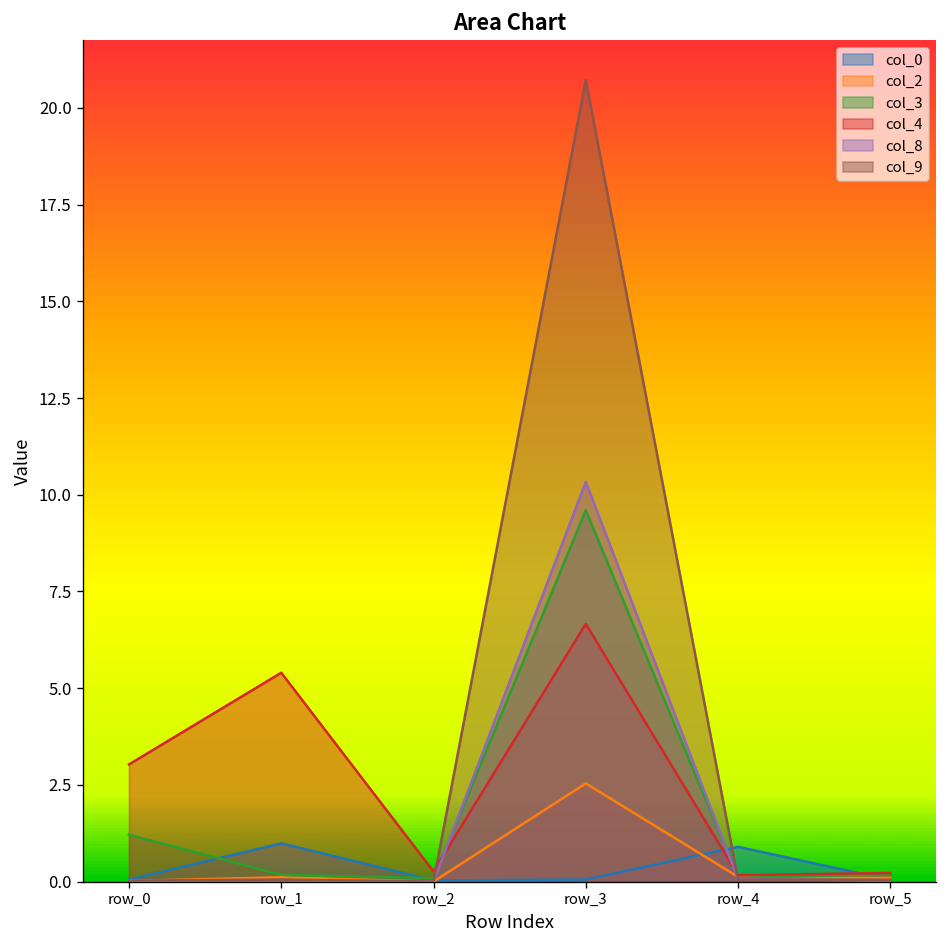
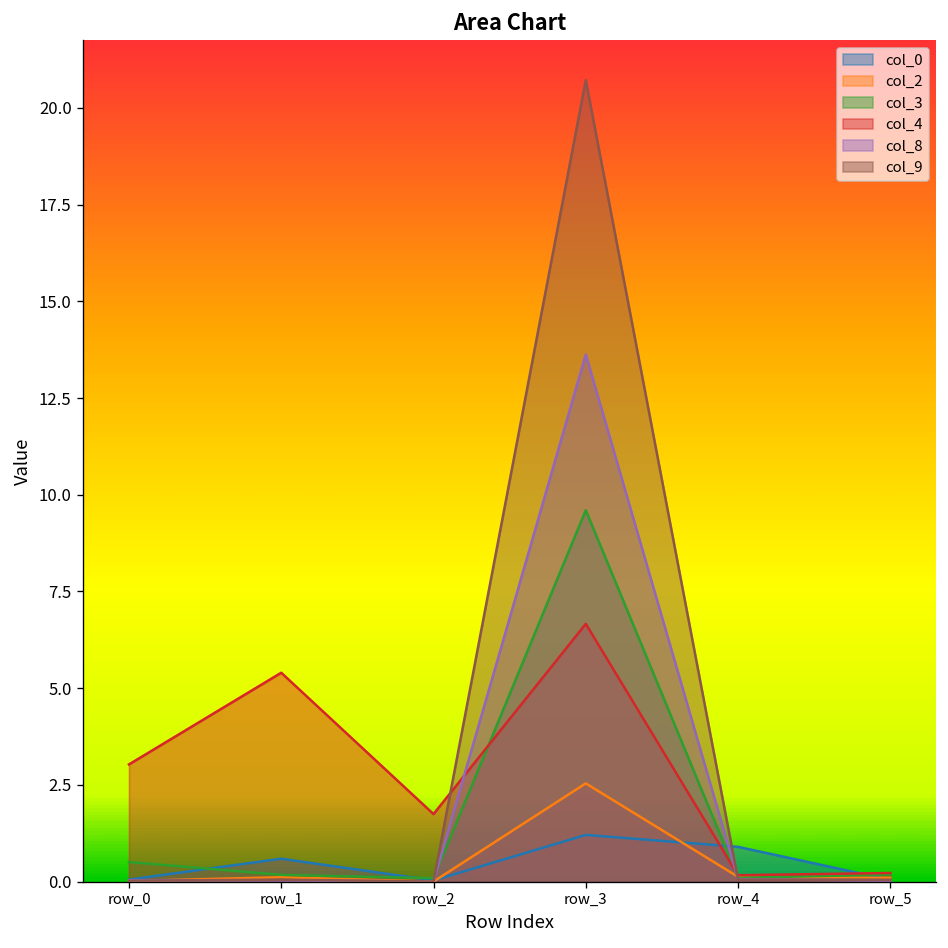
  {
    "col_0": {
-     "row_1": 1.0,
-     "row_3": 0.1,
+     "row_1": 0.6,
+     "row_3": 1.2,
      "row_4": 0.9
    },
    "col_2": {
      "row_3": 2.5
    },
    "col_3": {
-     "row_0": 1.2,
+     "row_0": 0.5,
      "row_3": 9.6
    },
    "col_4": {
      "row_0": 3.0,
      "row_1": 5.4,
-     "row_2": 0.3,
+     "row_2": 1.7,
      "row_3": 6.7
    },
    "col_8": {
-     "row_3": 10.3
+     "row_3": 13.6
    },
    "col_9": {
      "row_3": 20.7
    }
  }
